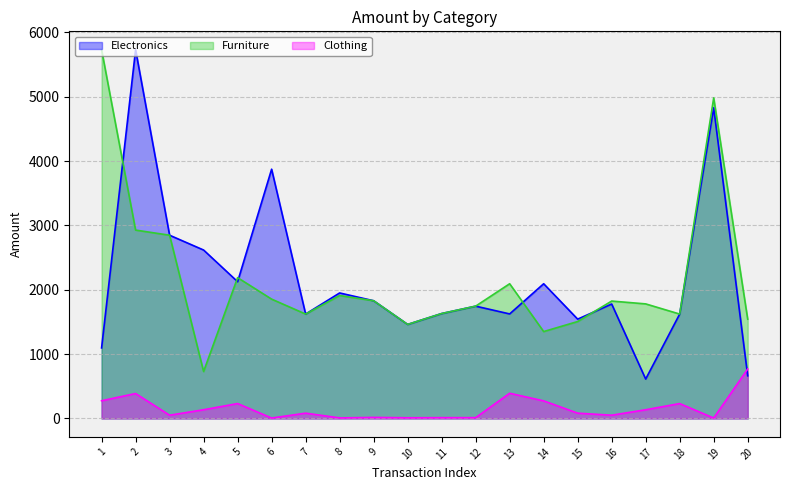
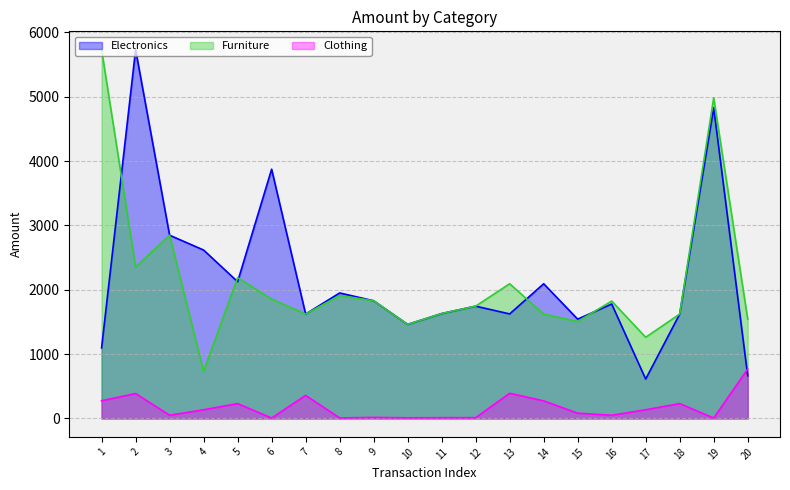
  {
    "Electronics": {
      "1": 1100,
      "4": 2600,
      "5": 2100,
      "6": 3900,
      "13": 1600,
      "14": 2100,
      "16": 1800,
      "17": 600,
      "19": 4800,
      "20": 700
    },
    "Furniture": {
-     "2": 2900,
+     "2": 2400,
      "4": 700,
      "5": 2200,
      "6": 1900,
      "13": 2100,
-     "14": 1400,
+     "14": 1600,
      "16": 1800,
-     "17": 1800,
+     "17": 1300,
      "19": 5000,
      "20": 1500
    },
    "Clothing": {
      "1": 300,
      "2": 400,
      "3": 100,
      "4": 100,
      "5": 200,
      "6": 0,
-     "7": 100,
+     "7": 400,
      "8": 0,
      "9": 0,
      "10": 0,
      "11": 0,
      "12": 0,
      "13": 400,
      "14": 300,
      "15": 100,
      "16": 100,
      "17": 100,
      "18": 200,
      "19": 0,
      "20": 800
    }
  }
